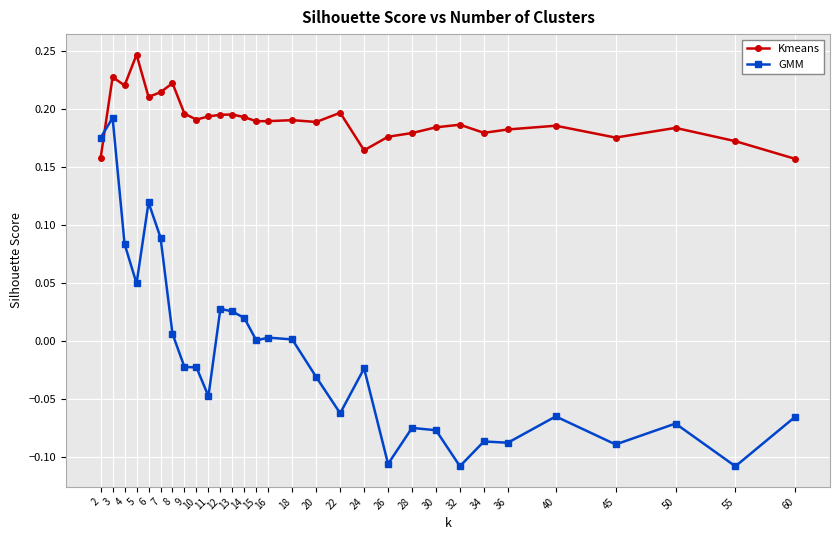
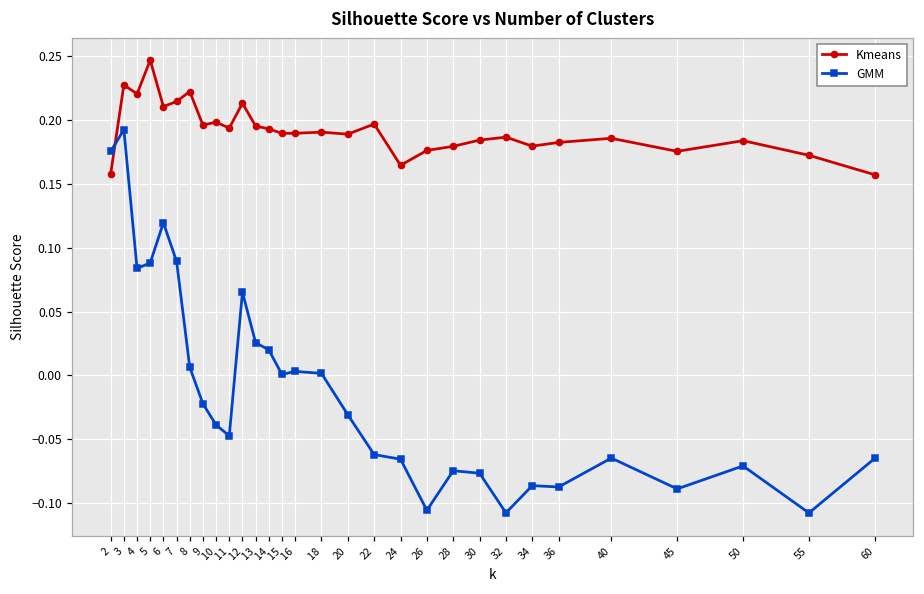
  {
    "Kmeans": {
      "2": 0.158,
      "3": 0.228,
      "4": 0.221,
      "5": 0.247,
      "6": 0.211,
      "7": 0.215,
      "8": 0.223,
      "9": 0.196,
-     "10": 0.191,
+     "10": 0.198,
      "11": 0.194,
-     "12": 0.195,
+     "12": 0.213,
      "13": 0.196,
      "14": 0.193,
      "15": 0.190,
      "16": 0.190,
      "18": 0.191,
      "20": 0.189,
      "22": 0.197,
      "24": 0.165,
      "26": 0.176,
      "28": 0.180,
      "30": 0.184,
      "32": 0.187,
      "34": 0.180,
      "36": 0.183,
      "40": 0.186,
      "45": 0.176,
      "50": 0.184,
      "55": 0.173,
      "60": 0.157
    },
    "GMM": {
      "2": 0.176,
      "3": 0.193,
      "4": 0.084,
-     "5": 0.050,
+     "5": 0.088,
      "6": 0.120,
      "7": 0.089,
      "8": 0.006,
      "9": -0.022,
-     "10": -0.023,
+     "10": -0.039,
      "11": -0.047,
-     "12": 0.028,
+     "12": 0.065,
      "13": 0.026,
      "14": 0.020,
      "15": 0.001,
      "16": 0.003,
      "18": 0.002,
      "20": -0.031,
      "22": -0.062,
-     "24": -0.023,
+     "24": -0.066,
      "26": -0.106,
      "28": -0.075,
      "30": -0.077,
      "32": -0.108,
      "34": -0.086,
      "36": -0.088,
      "40": -0.065,
      "45": -0.089,
      "50": -0.071,
      "55": -0.108,
      "60": -0.065
    }
  }
